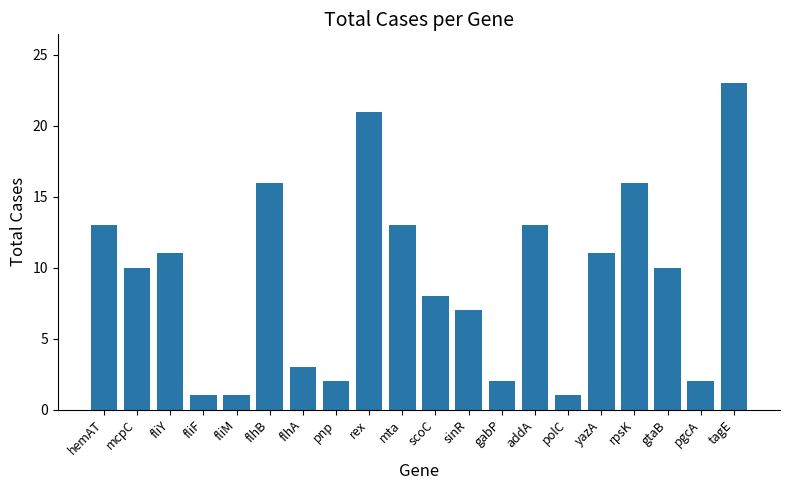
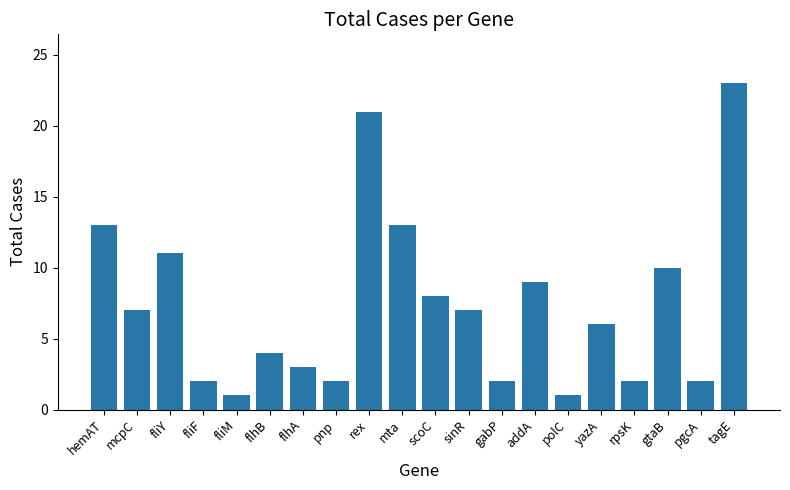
  {
    "hemAT": 13,
-   "mcpC": 10,
+   "mcpC": 7,
    "fliY": 11,
-   "fliF": 1,
+   "fliF": 2,
    "fliM": 1,
-   "flhB": 16,
+   "flhB": 4,
    "flhA": 3,
    "pnp": 2,
    "rex": 21,
    "mta": 13,
    "scoC": 8,
    "sinR": 7,
    "gabP": 2,
-   "addA": 13,
+   "addA": 9,
    "polC": 1,
-   "yazA": 11,
-   "rpsK": 16,
+   "yazA": 6,
+   "rpsK": 2,
    "gtaB": 10,
    "pgcA": 2,
    "tagE": 23
  }
